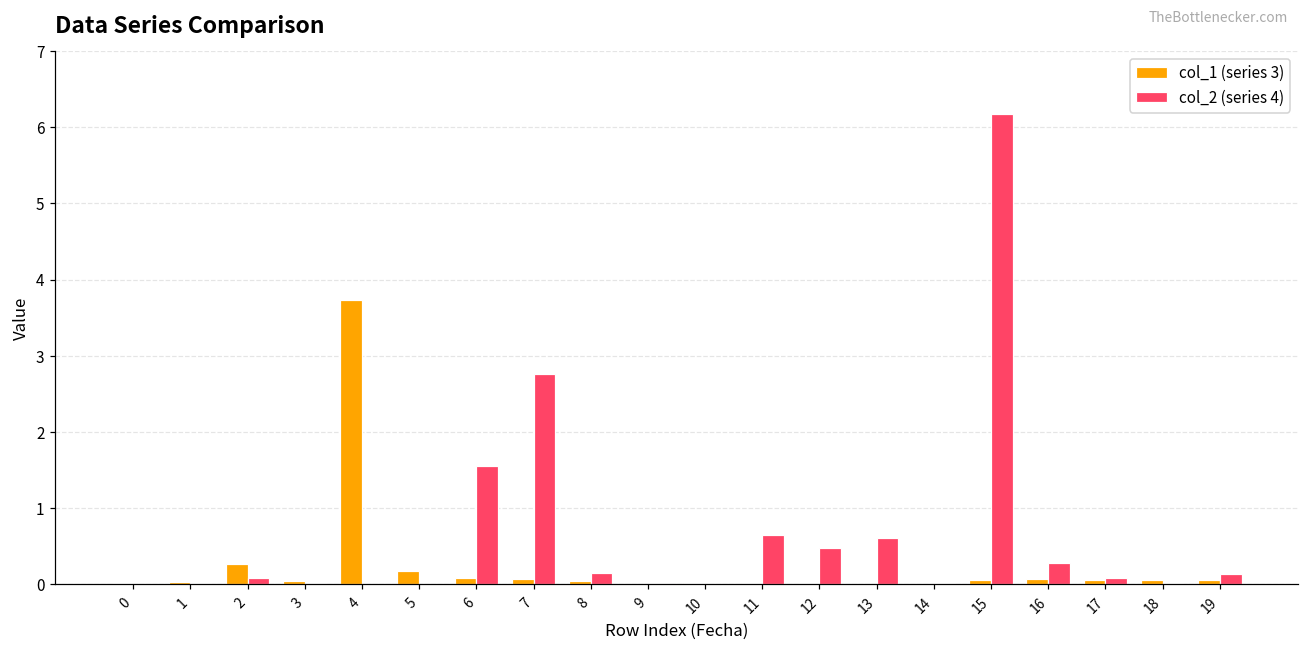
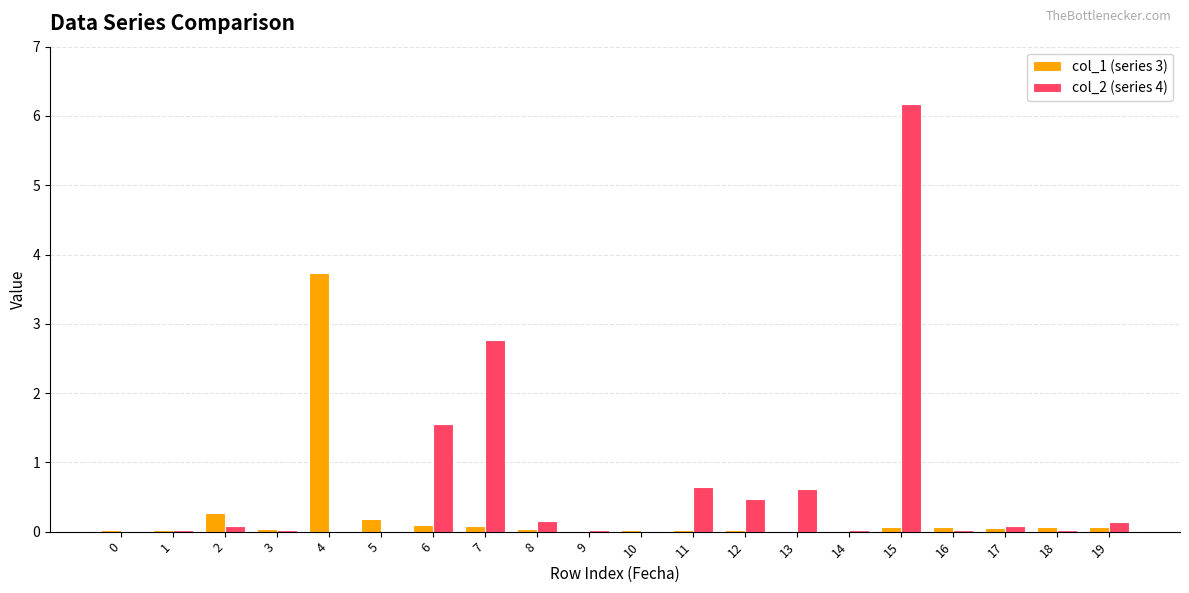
  {
    "col_1 (series 3)": {
      "2": 0.3,
      "3": 0.0,
      "4": 3.7,
      "5": 0.2,
      "6": 0.1,
      "7": 0.1,
      "8": 0.0,
      "15": 0.1,
      "16": 0.1,
      "17": 0.1,
      "18": 0.1,
      "19": 0.1
    },
    "col_2 (series 4)": {
      "2": 0.1,
      "6": 1.5,
      "7": 2.8,
      "8": 0.2,
      "11": 0.6,
      "12": 0.5,
      "13": 0.6,
      "15": 6.2,
-     "16": 0.3,
+     "16": 0.0,
      "17": 0.1,
      "19": 0.1
    }
  }
